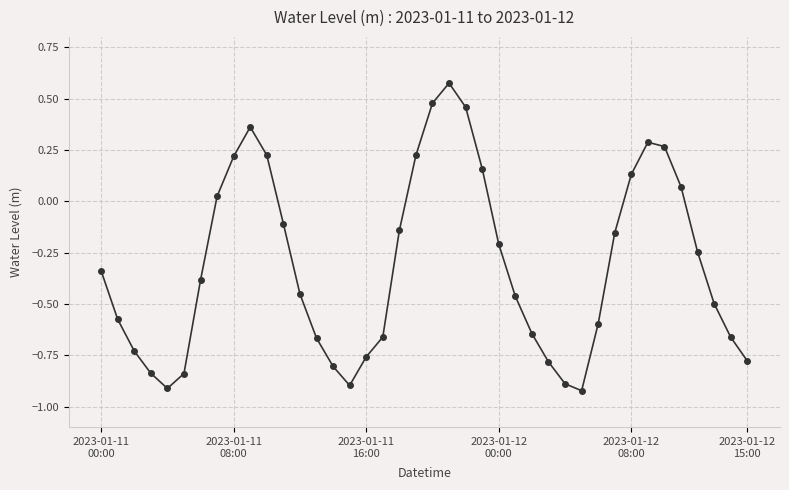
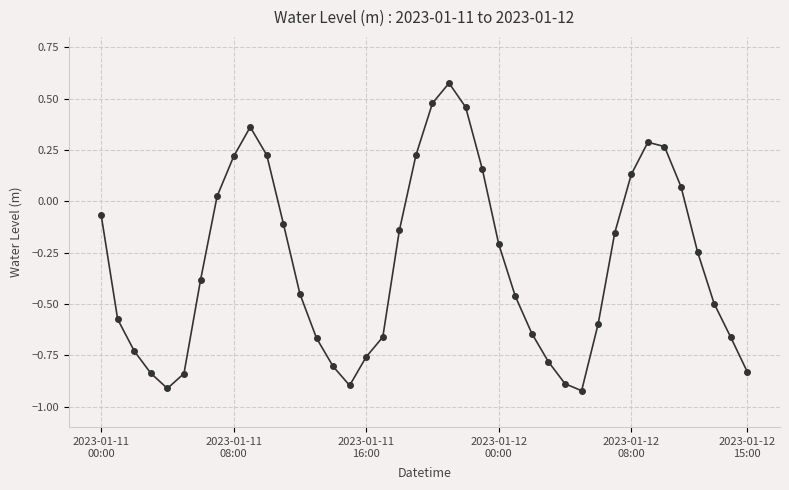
  {
-   "2023-01-11 00:00": -0.34,
+   "2023-01-11 00:00": -0.07,
    "2023-01-11 08:00": 0.22,
    "2023-01-11 16:00": -0.76,
    "2023-01-12 00:00": -0.21,
    "2023-01-12 08:00": 0.13,
-   "2023-01-12 15:00": -0.78
+   "2023-01-12 15:00": -0.83
  }
